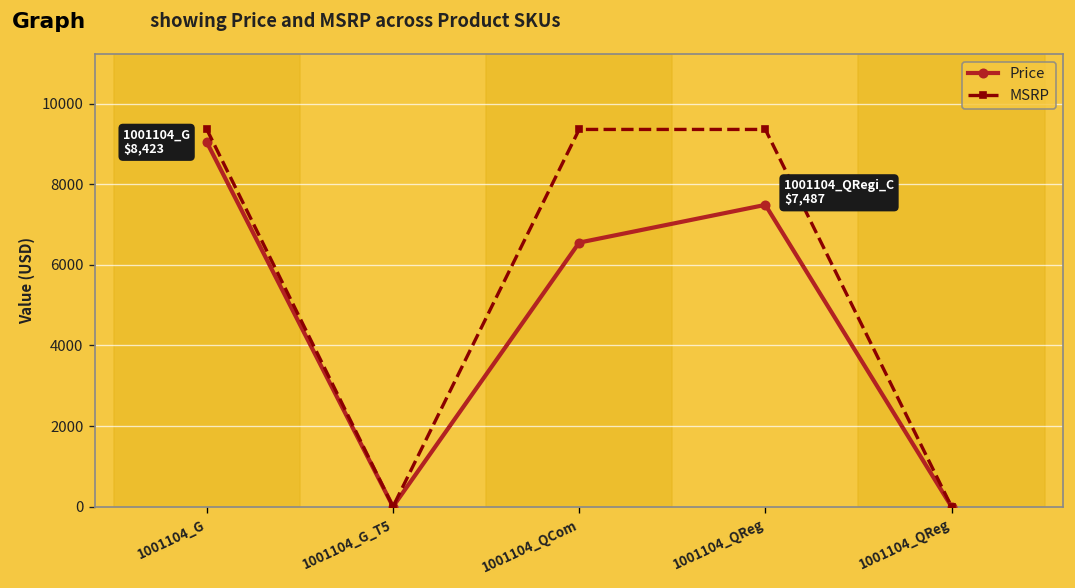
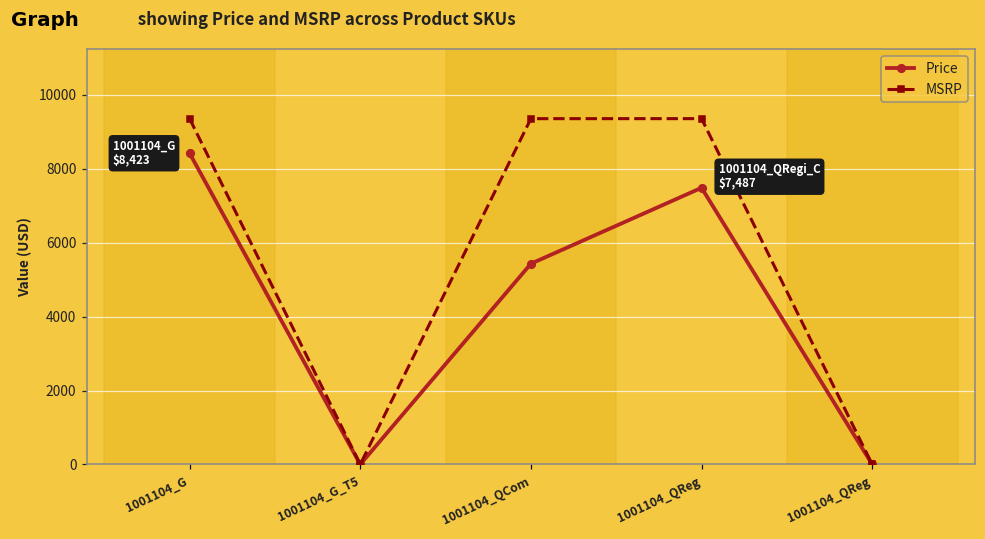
  {
    "Price": {
-     "1001104_G": 9000,
-     "1001104_QCom": 6600
+     "1001104_G": 8400,
+     "1001104_QCom": 5400
    },
    "MSRP": {
      "1001104_QCom": 9400
    }
  }
